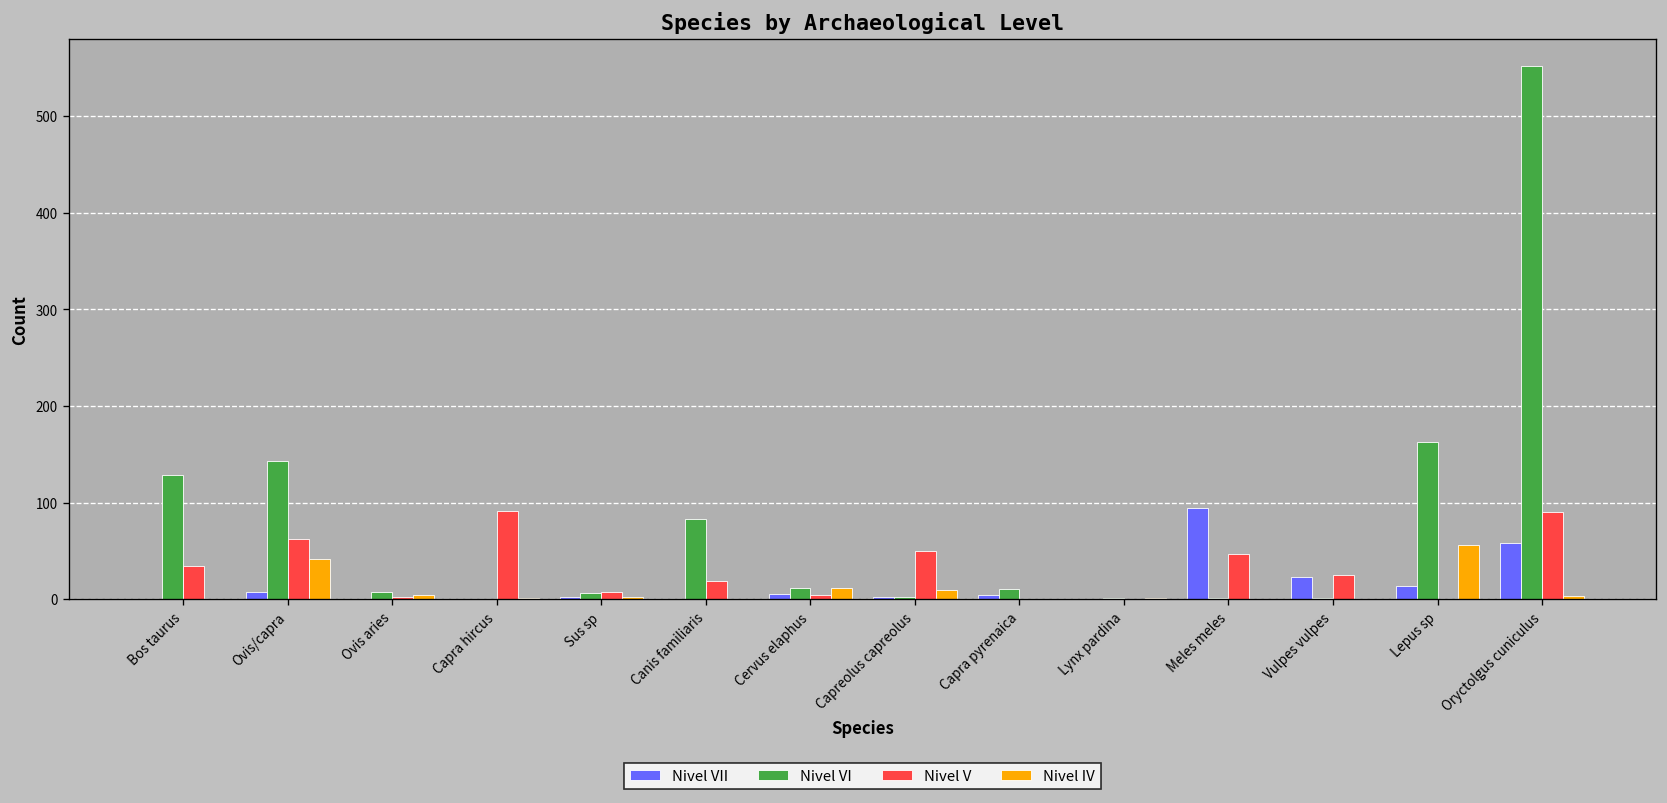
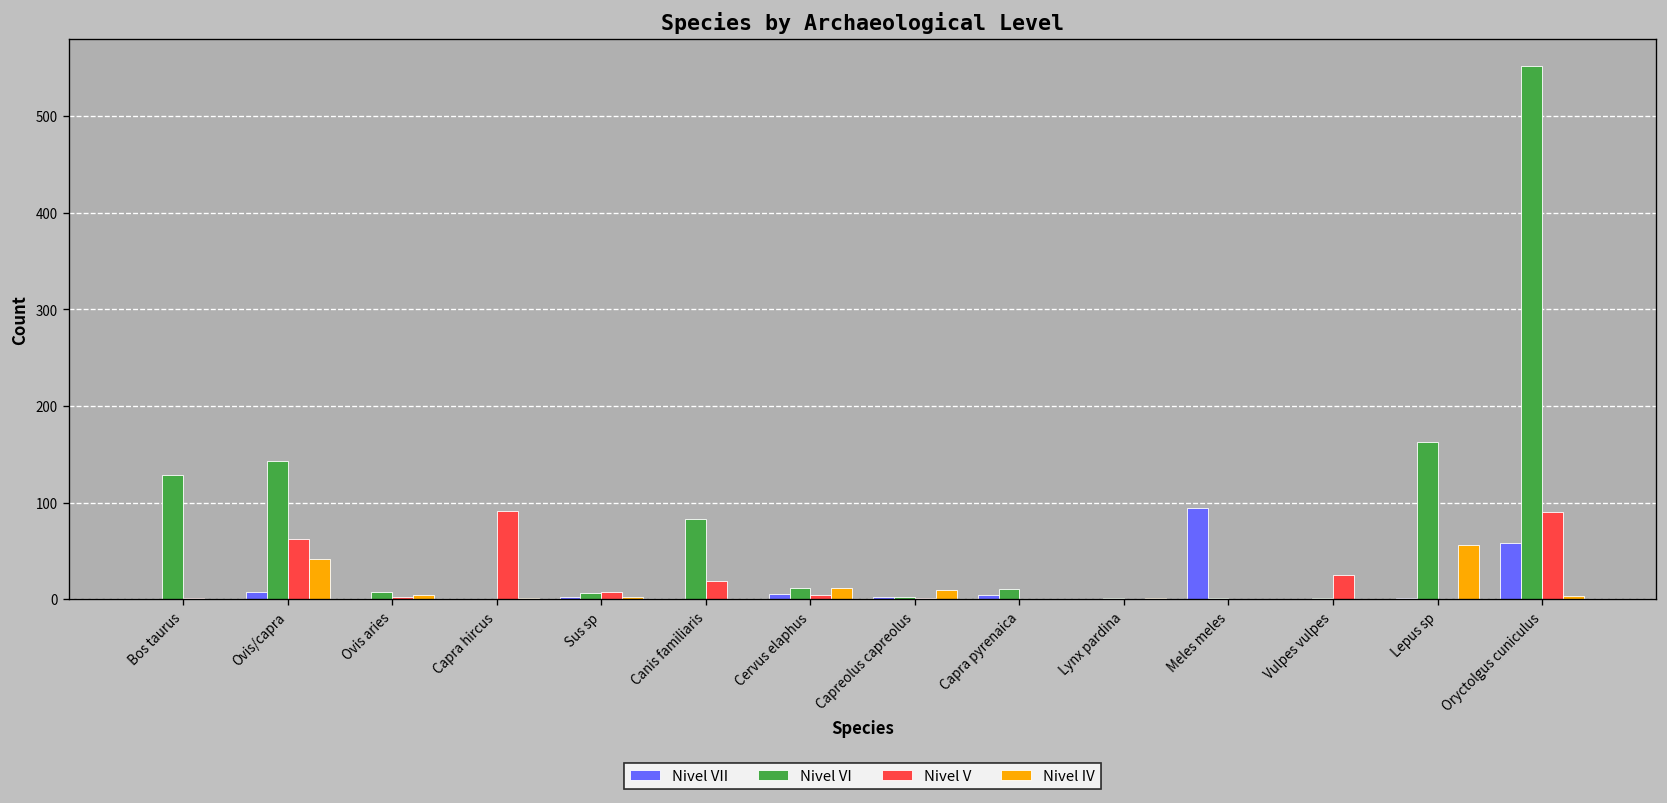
  {
    "Nivel VII": {
      "Bos taurus": 0,
      "Ovis/capra": 10,
      "Ovis aries": 0,
      "Capra hircus": 0,
      "Canis familiaris": 0,
      "Cervus elaphus": 10,
      "Capra pyrenaica": 0,
      "Lynx pardina": 0,
      "Meles meles": 90,
-     "Vulpes vulpes": 20,
-     "Lepus sp": 10,
+     "Vulpes vulpes": 0,
+     "Lepus sp": 0,
      "Oryctolgus cuniculus": 60
    },
    "Nivel VI": {
      "Bos taurus": 130,
      "Ovis/capra": 140,
      "Ovis aries": 10,
      "Capra hircus": 0,
      "Sus sp": 10,
      "Canis familiaris": 80,
      "Cervus elaphus": 10,
      "Capra pyrenaica": 10,
      "Lepus sp": 160,
      "Oryctolgus cuniculus": 550
    },
    "Nivel V": {
-     "Bos taurus": 30,
+     "Bos taurus": 0,
      "Ovis/capra": 60,
      "Capra hircus": 90,
      "Sus sp": 10,
      "Canis familiaris": 20,
      "Cervus elaphus": 0,
-     "Capreolus capreolus": 50,
+     "Capreolus capreolus": 0,
      "Capra pyrenaica": 0,
      "Lynx pardina": 0,
-     "Meles meles": 50,
+     "Meles meles": 0,
      "Vulpes vulpes": 30,
      "Lepus sp": 0,
      "Oryctolgus cuniculus": 90
    },
    "Nivel IV": {
      "Bos taurus": 0,
      "Ovis/capra": 40,
      "Ovis aries": 0,
      "Canis familiaris": 0,
      "Cervus elaphus": 10,
      "Capreolus capreolus": 10,
      "Capra pyrenaica": 0,
      "Meles meles": 0,
      "Vulpes vulpes": 0,
      "Lepus sp": 60
    }
  }
